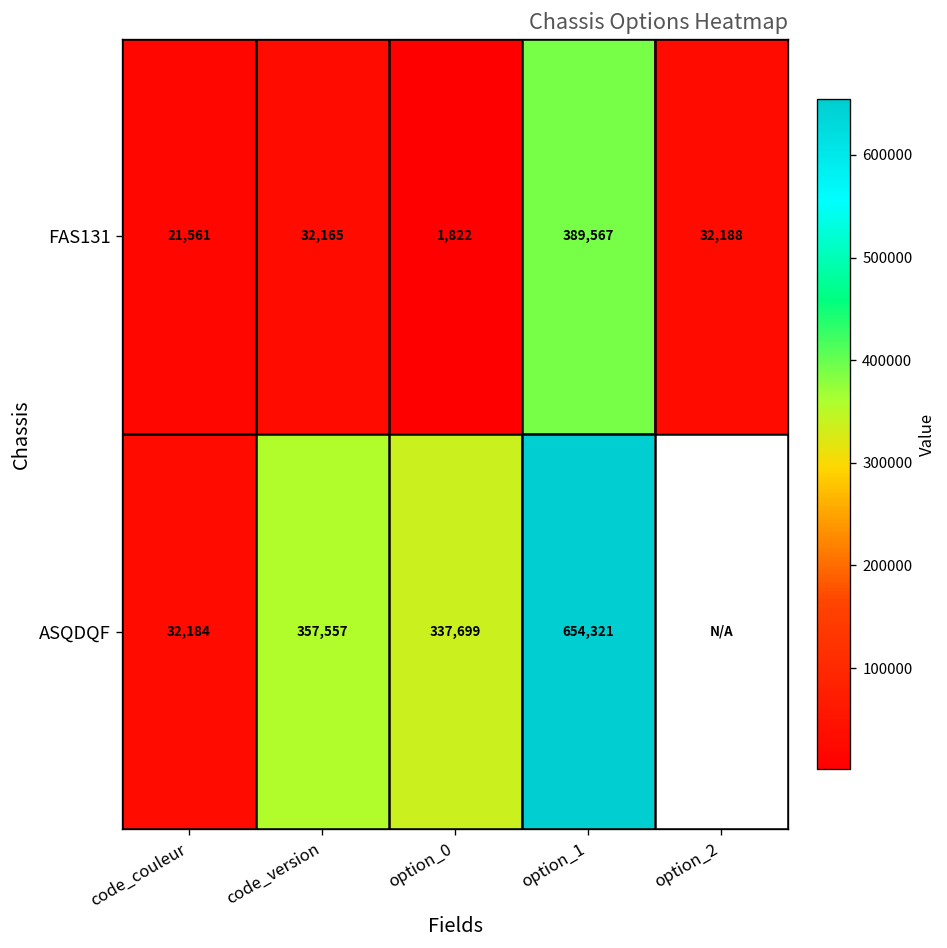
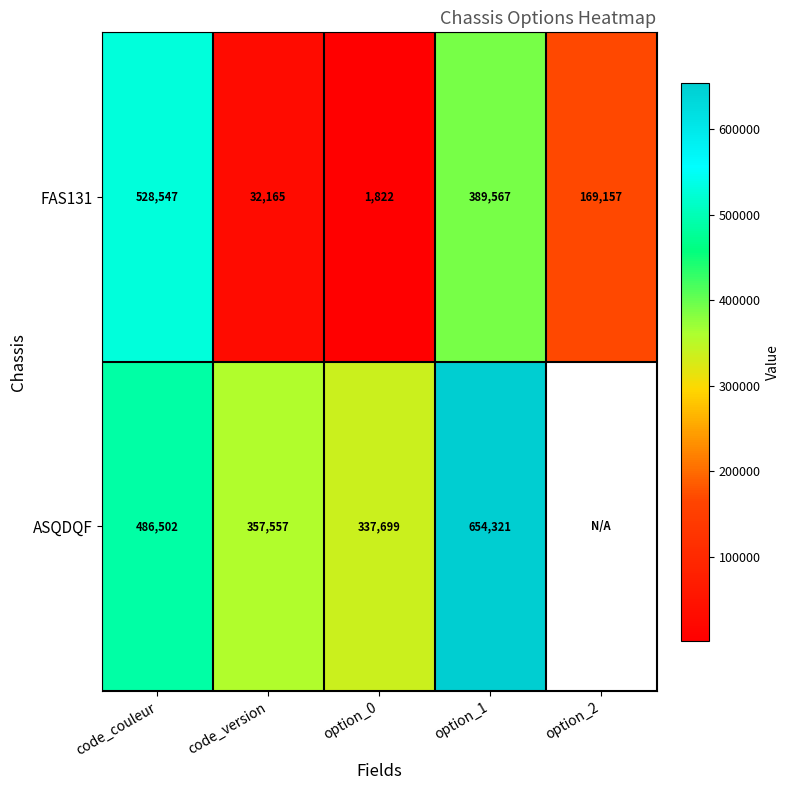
  {
    "FAS131": {
-     "code_couleur": "21,561",
+     "code_couleur": "528,547",
      "code_version": "32,165",
      "option_0": "1,822",
      "option_1": "389,567",
-     "option_2": "32,188"
+     "option_2": "169,157"
    },
    "ASQDQF": {
-     "code_couleur": "32,184",
+     "code_couleur": "486,502",
      "code_version": "357,557",
      "option_0": "337,699",
      "option_1": "654,321"
    }
  }
